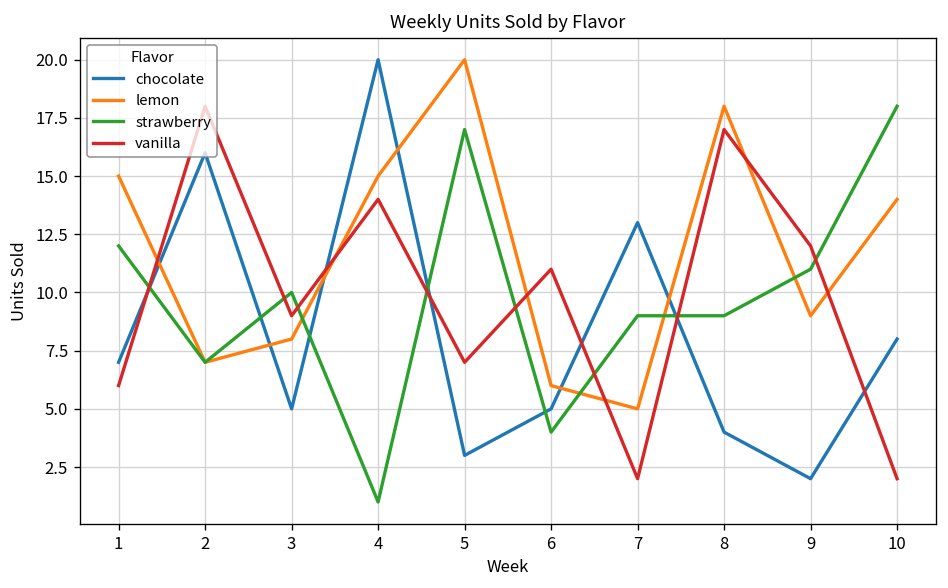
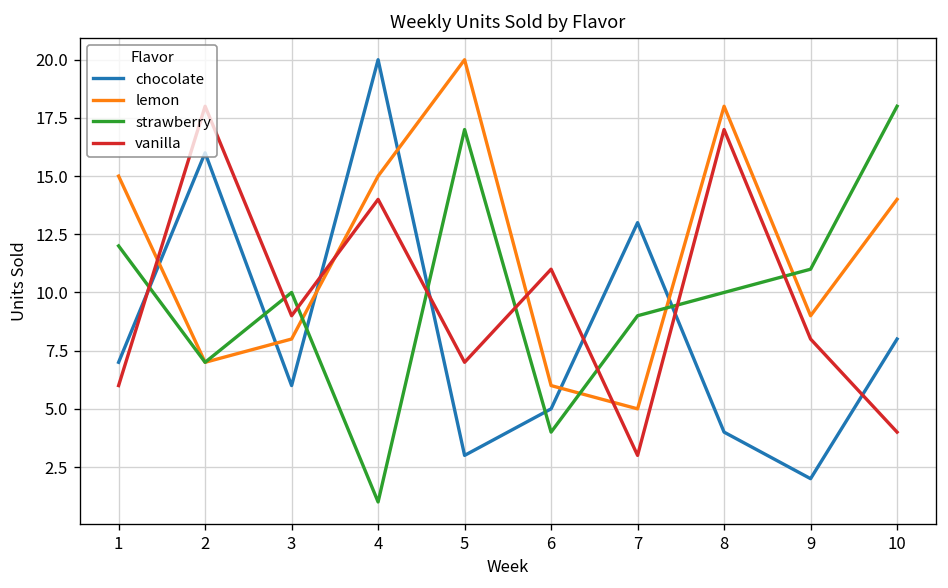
  {
    "chocolate": {
      "1": 7,
-     "3": 5,
+     "3": 6,
      "4": 20,
      "5": 3,
      "6": 5,
      "7": 13,
      "8": 4,
      "9": 2,
      "10": 8
    },
    "lemon": {
      "1": 15,
      "3": 8,
      "4": 15,
      "5": 20,
      "6": 6,
      "7": 5,
      "8": 18,
      "9": 9,
      "10": 14
    },
    "strawberry": {
      "1": 12,
      "3": 10,
      "4": 1,
      "5": 17,
      "6": 4,
      "7": 9,
-     "8": 9,
+     "8": 10,
      "9": 11,
      "10": 18
    },
    "vanilla": {
      "1": 6,
      "3": 9,
      "4": 14,
      "5": 7,
      "6": 11,
-     "7": 2,
+     "7": 3,
      "8": 17,
-     "9": 12,
-     "10": 2
+     "9": 8,
+     "10": 4
    }
  }
